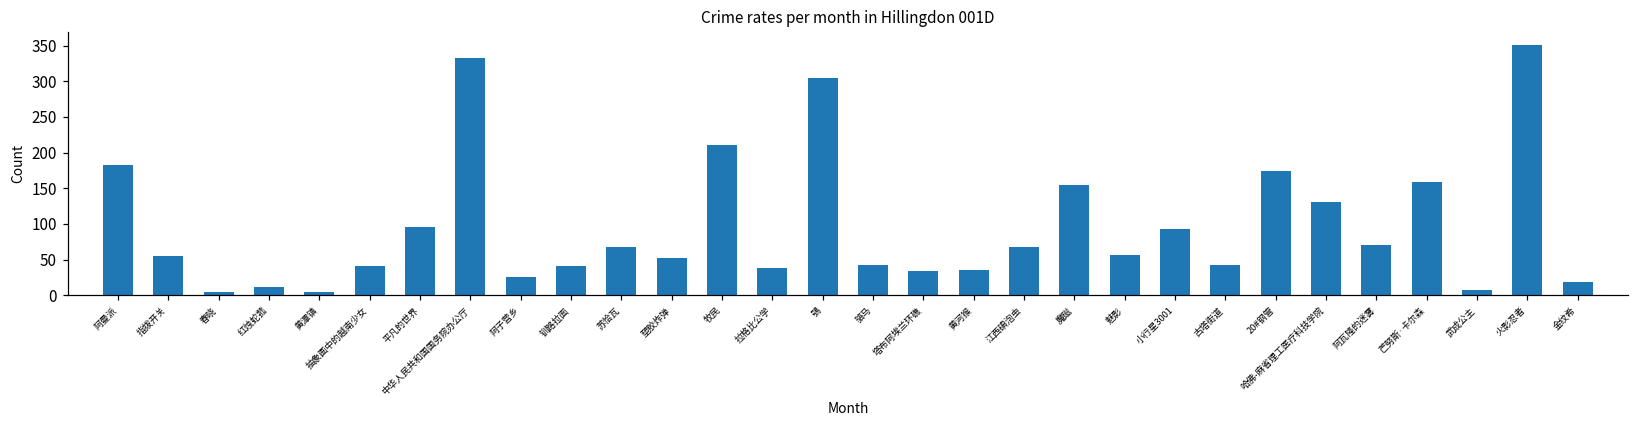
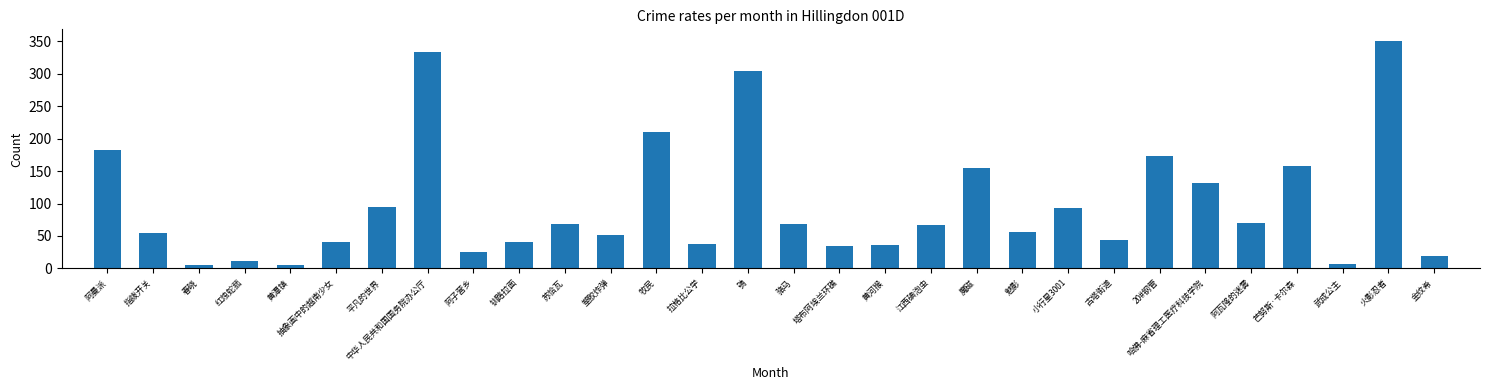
  {
    "阿曼派": 180,
    "指拨开关": 60,
    "春晓": 10,
    "红烛蛇菰": 10,
    "黄潭镇": 10,
    "抽象画中的越南少女": 40,
    "平凡的世界": 100,
    "中华人民共和国国务院办公厅": 330,
    "阿子营乡": 30,
    "钏路拉面": 40,
    "苏恰瓦": 70,
    "塑胶炸弹": 50,
    "牧民": 210,
    "拉格比公学": 40,
    "鴞": 300,
-   "骆马": 40,
+   "骆马": 70,
    "塔布阿埃兰环礁": 30,
    "黄河猴": 40,
    "江西碘泡虫": 70,
    "魔磁": 160,
    "魅影": 60,
    "小行星3001": 90,
    "古塔街道": 40,
    "20#钢管": 170,
    "哈佛-麻省理工医疗科技学院": 130,
    "阿瓦隆的迷雾": 70,
    "芒努斯·卡尔森": 160,
    "武成公主": 10,
    "火影忍者": 350,
    "金纹希": 20
  }
